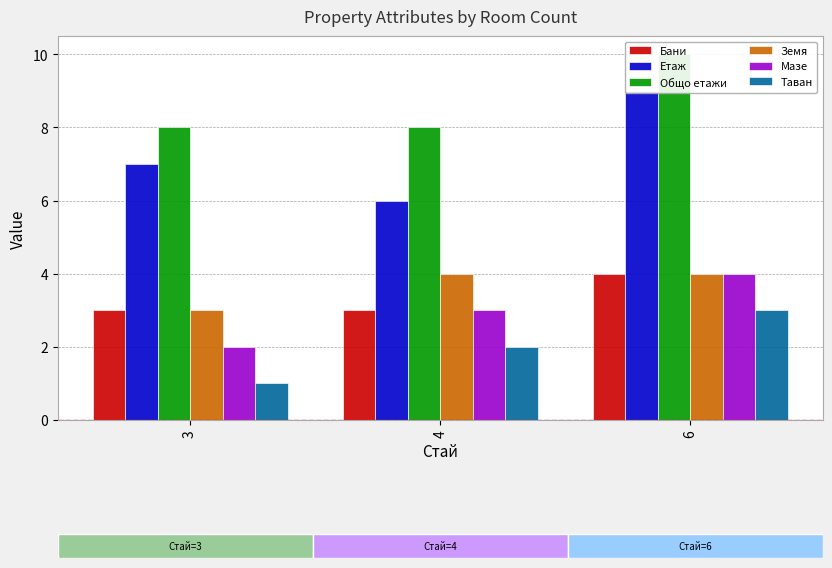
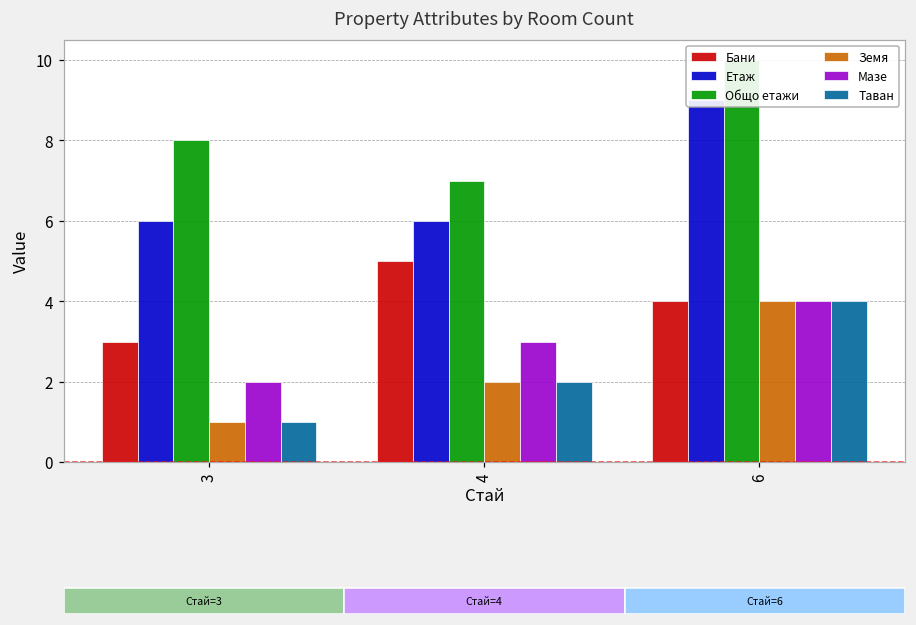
  {
    "Property Attributes by Room Count": {
      "Бани": {
        "3": 3,
-       "4": 3,
+       "4": 5,
        "6": 4
      },
      "Етаж": {
-       "3": 7,
+       "3": 6,
        "4": 6
      },
      "Общо етажи": {
        "3": 8,
-       "4": 8
+       "4": 7
      },
      "Земя": {
-       "3": 3,
-       "4": 4,
+       "3": 1,
+       "4": 2,
        "6": 4
      },
      "Мазе": {
        "3": 2,
        "4": 3,
        "6": 4
      },
      "Таван": {
        "3": 1,
        "4": 2,
-       "6": 3
+       "6": 4
      }
    }
  }
